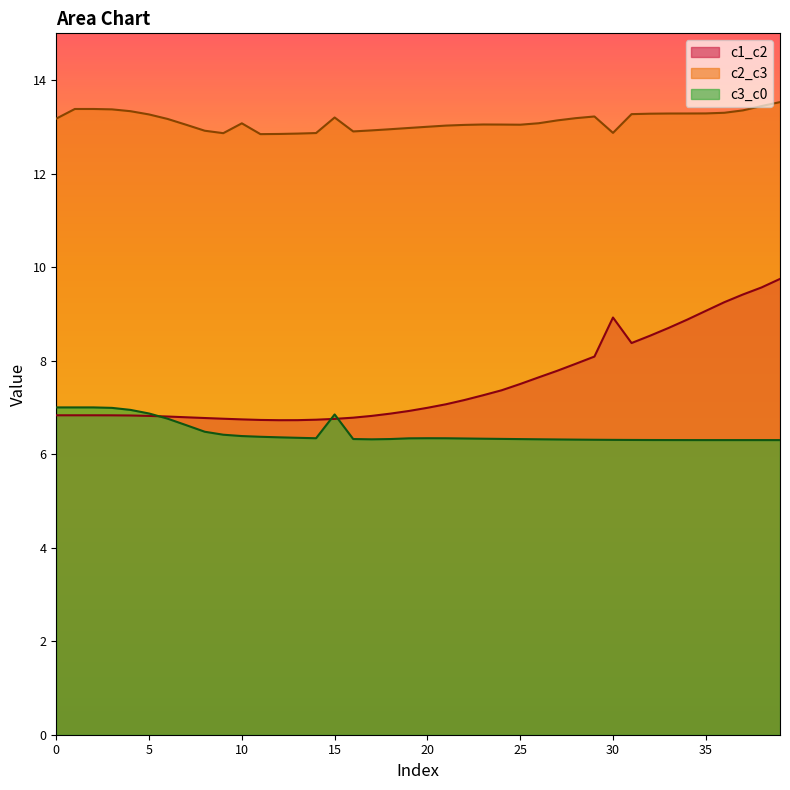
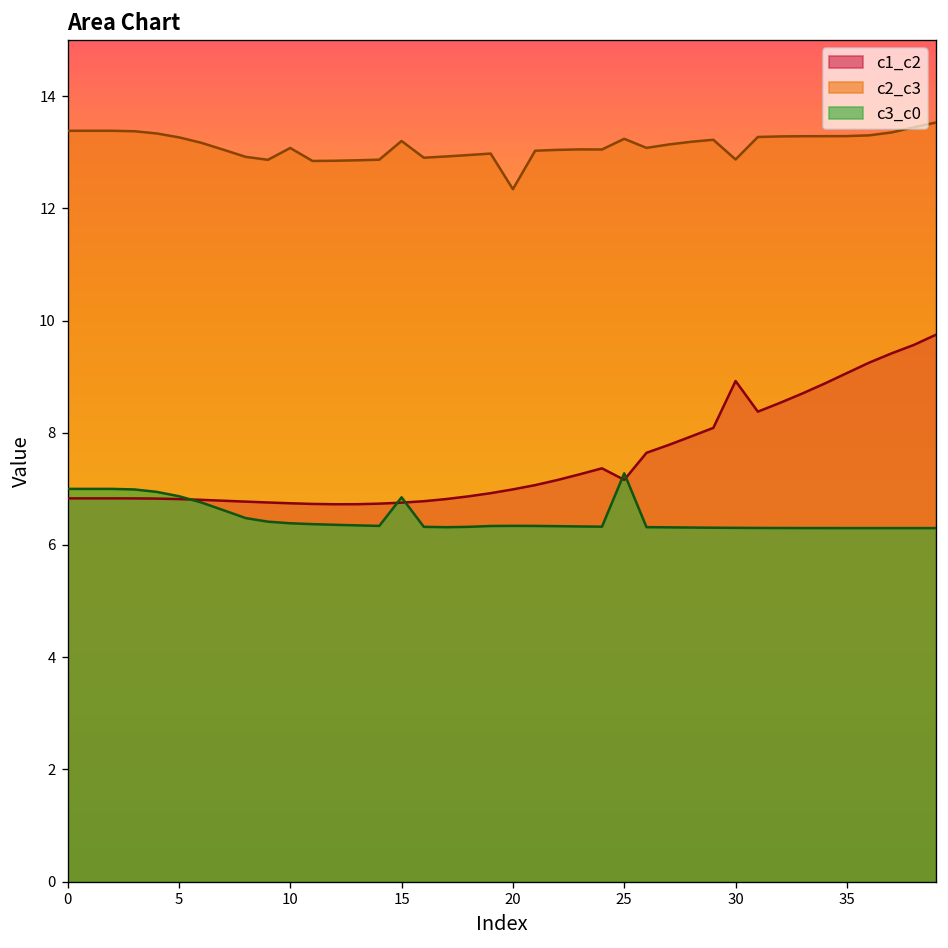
  {
    "c1_c2": {
      "0": 6.8,
      "10": 6.7,
      "15": 6.8,
      "20": 7.0,
-     "25": 7.5,
+     "25": 7.2,
      "30": 8.9,
      "35": 9.1
    },
    "c2_c3": {
-     "0": 13.2,
+     "0": 13.4,
      "5": 13.3,
      "10": 13.1,
      "15": 13.2,
-     "20": 13.0,
-     "25": 13.0,
+     "20": 12.3,
+     "25": 13.2,
      "30": 12.9,
      "35": 13.3
    },
    "c3_c0": {
      "0": 7.0,
      "10": 6.4,
      "15": 6.8,
      "20": 6.3,
-     "25": 6.3,
+     "25": 7.3,
      "30": 6.3,
      "35": 6.3
    }
  }
